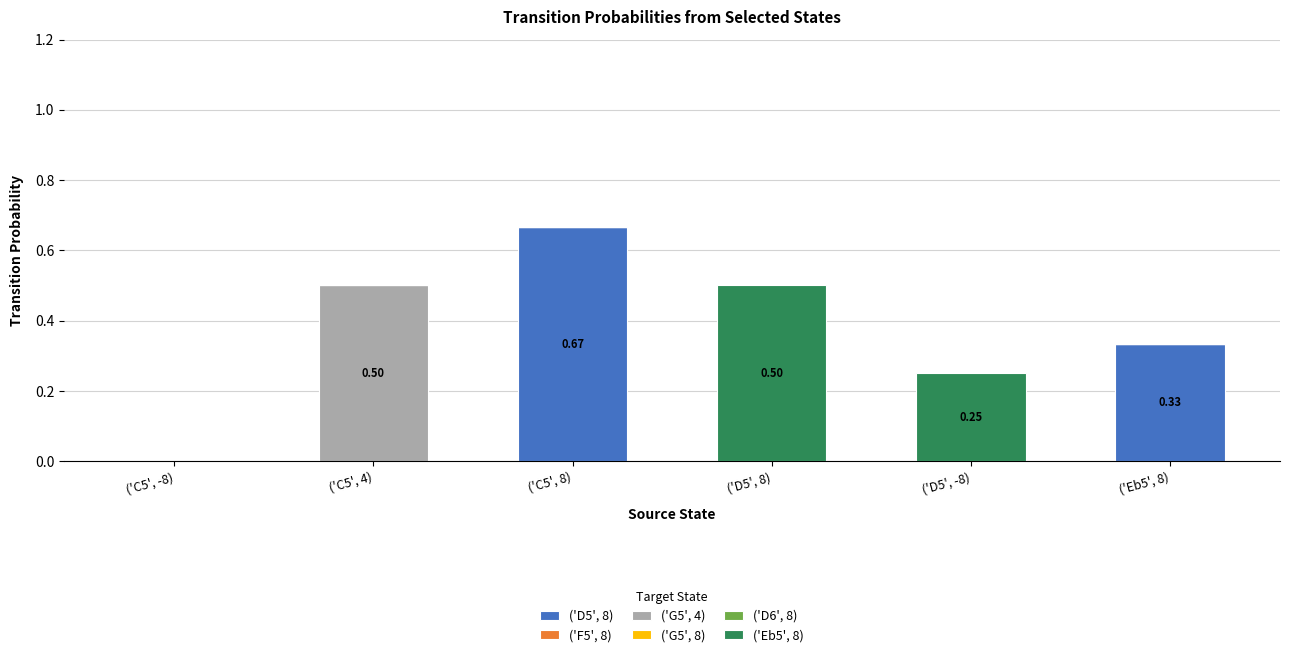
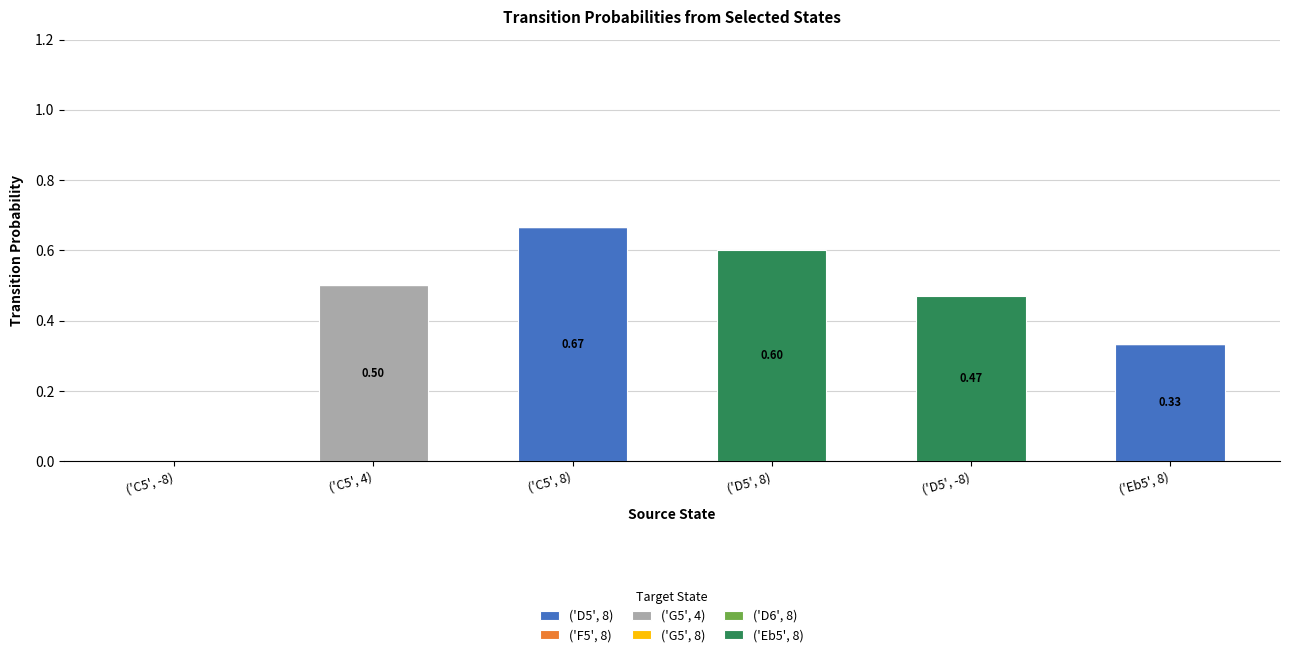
  {
    "('F5', 8)": {
      "('C5', 8)": 0.67,
      "('Eb5', 8)": 0.33
    },
    "('D6', 8)": {
      "('C5', 4)": 0.50
    },
    "('Eb5', 8)": {
-     "('D5', 8)": 0.50,
-     "('D5', -8)": 0.25
+     "('D5', 8)": 0.60,
+     "('D5', -8)": 0.47
    }
  }
